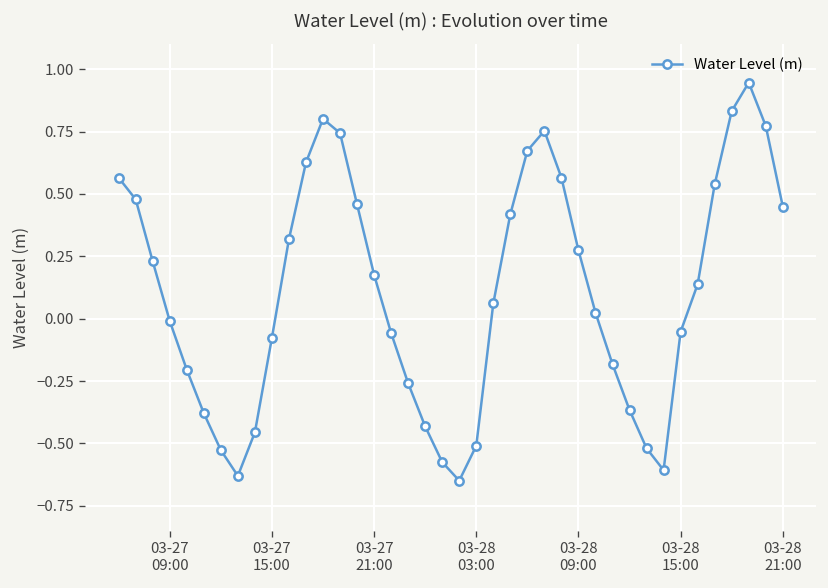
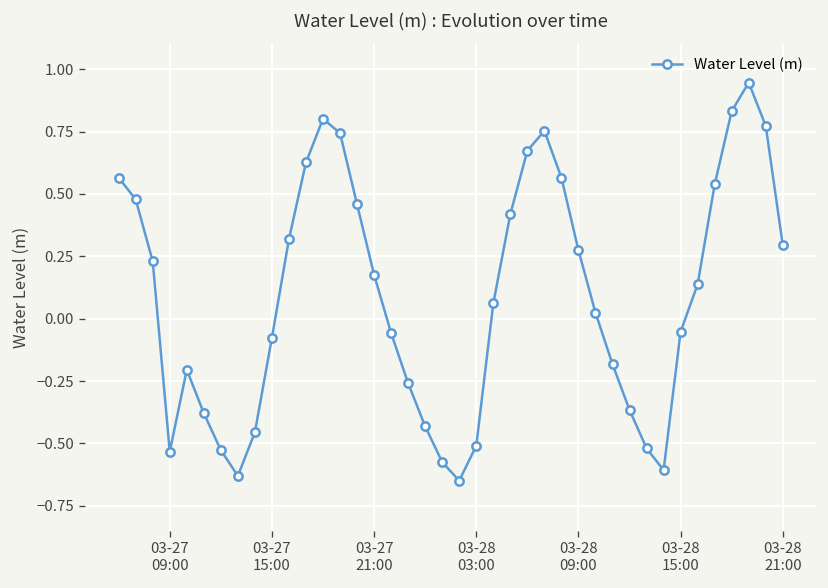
  {
-   "03-27 09:00": -0.01,
+   "03-27 09:00": -0.53,
    "03-27 15:00": -0.08,
    "03-27 21:00": 0.18,
    "03-28 03:00": -0.51,
    "03-28 09:00": 0.27,
    "03-28 15:00": -0.05,
-   "03-28 21:00": 0.45
+   "03-28 21:00": 0.29
  }
